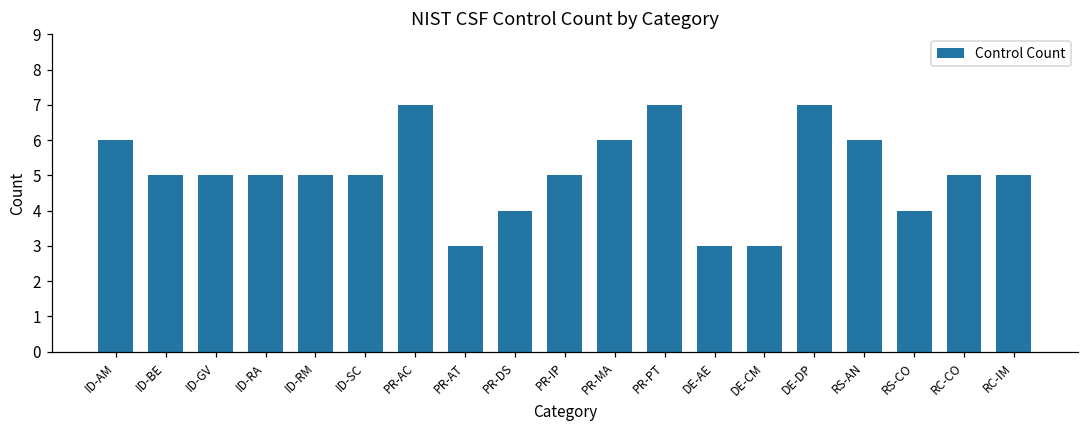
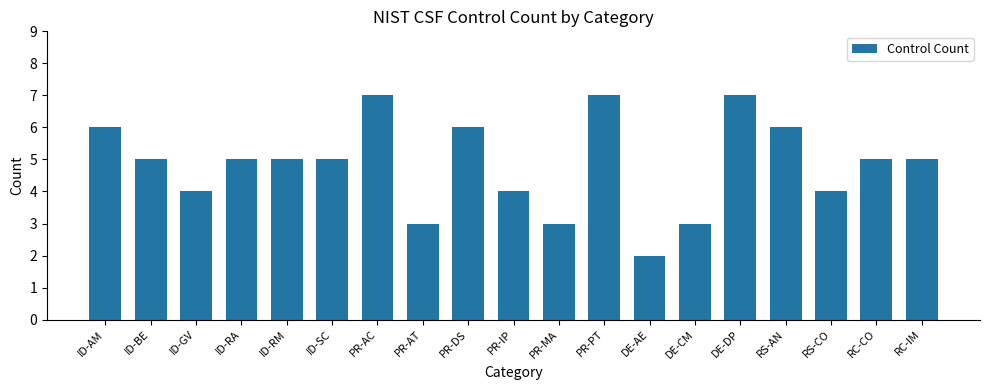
  {
    "ID-AM": 6,
    "ID-BE": 5,
-   "ID-GV": 5,
+   "ID-GV": 4,
    "ID-RA": 5,
    "ID-RM": 5,
    "ID-SC": 5,
    "PR-AC": 7,
    "PR-AT": 3,
-   "PR-DS": 4,
-   "PR-IP": 5,
-   "PR-MA": 6,
+   "PR-DS": 6,
+   "PR-IP": 4,
+   "PR-MA": 3,
    "PR-PT": 7,
-   "DE-AE": 3,
+   "DE-AE": 2,
    "DE-CM": 3,
    "DE-DP": 7,
    "RS-AN": 6,
    "RS-CO": 4,
    "RC-CO": 5,
    "RC-IM": 5
  }
